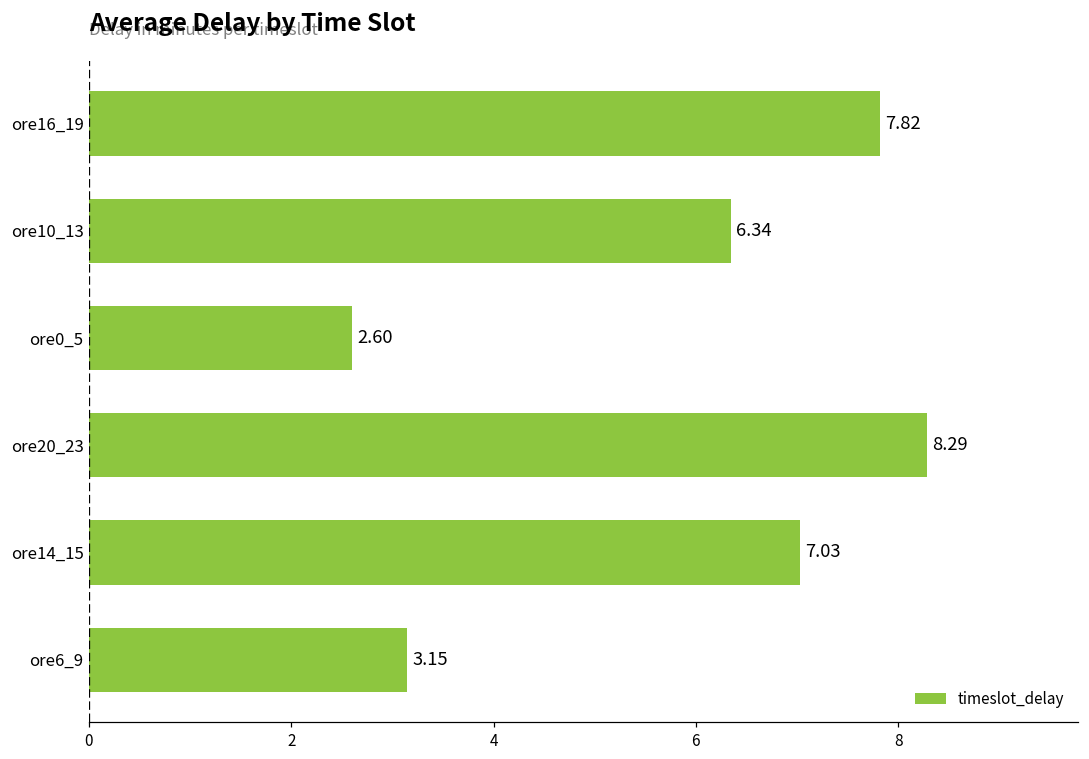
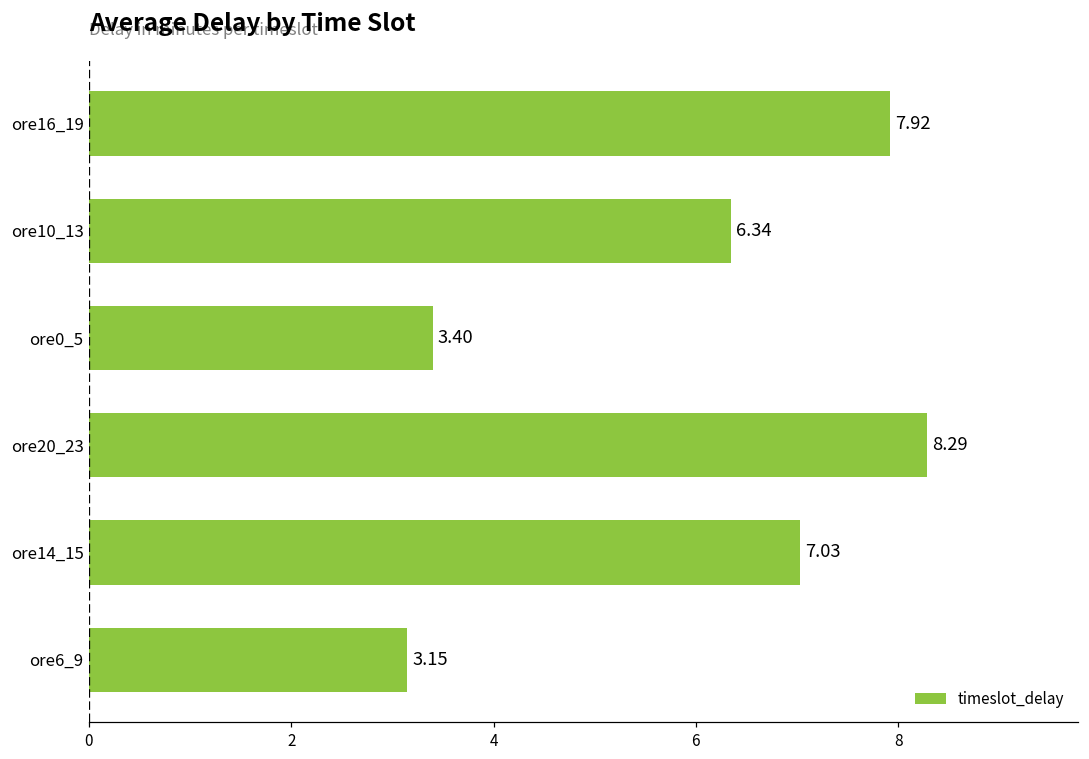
  {
-   "ore16_19": 7.82,
+   "ore16_19": 7.92,
    "ore10_13": 6.34,
-   "ore0_5": 2.60,
+   "ore0_5": 3.40,
    "ore20_23": 8.29,
    "ore14_15": 7.03,
    "ore6_9": 3.15
  }
